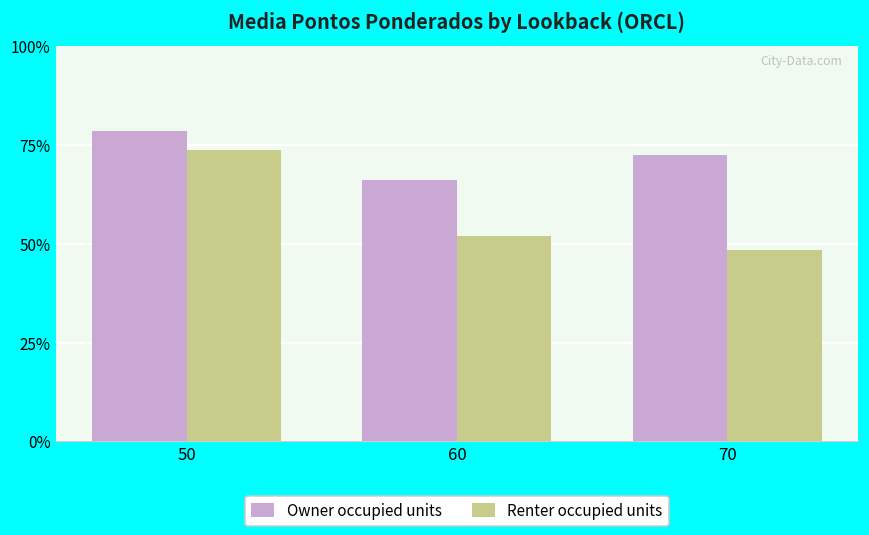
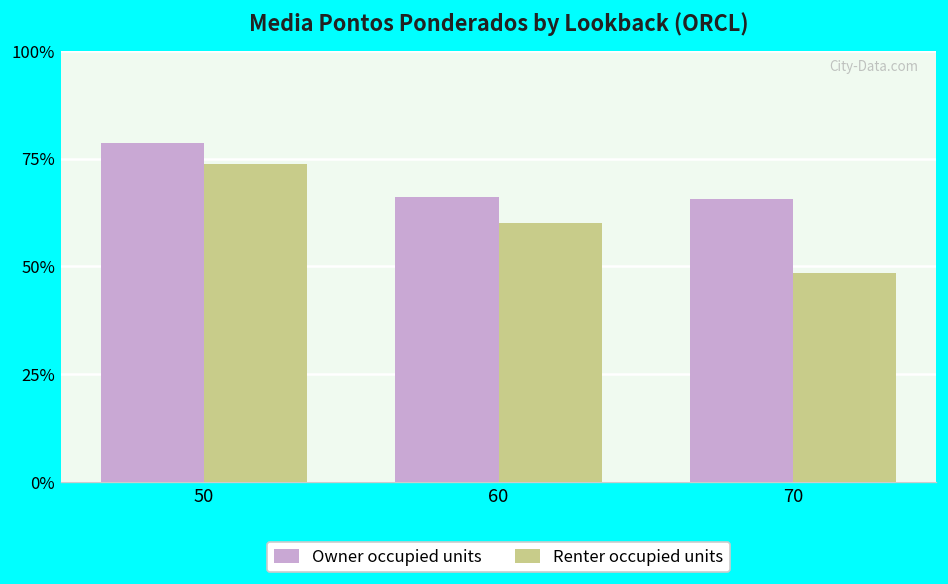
  {
    "Owner occupied units": {
      "50": "79%",
      "60": "66%",
-     "70": "72%"
+     "70": "66%"
    },
    "Renter occupied units": {
      "50": "74%",
-     "60": "52%",
+     "60": "60%",
      "70": "49%"
    }
  }
